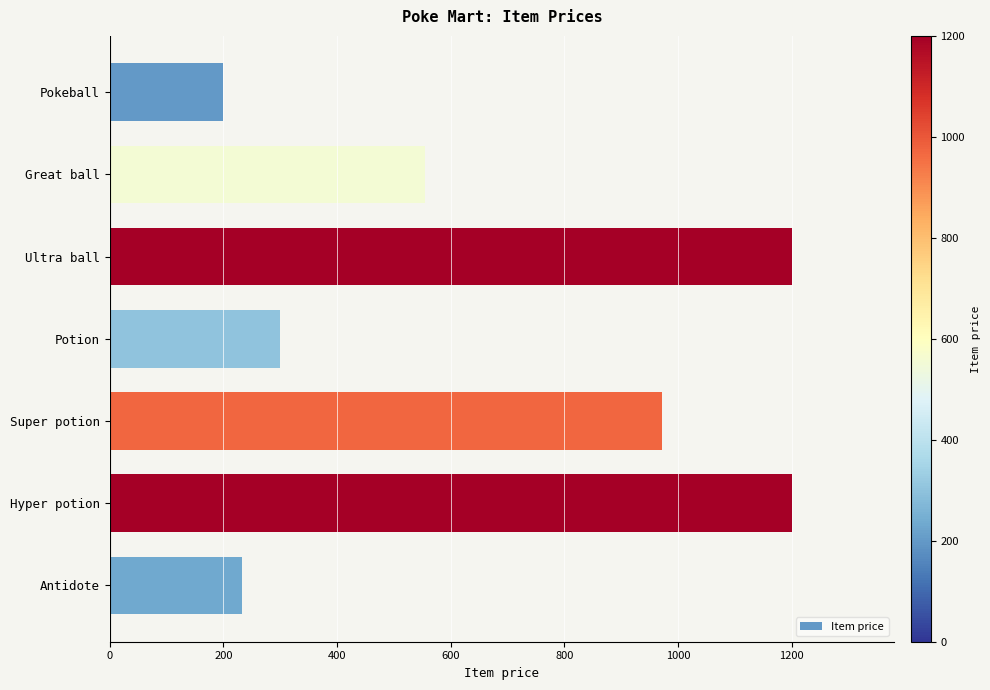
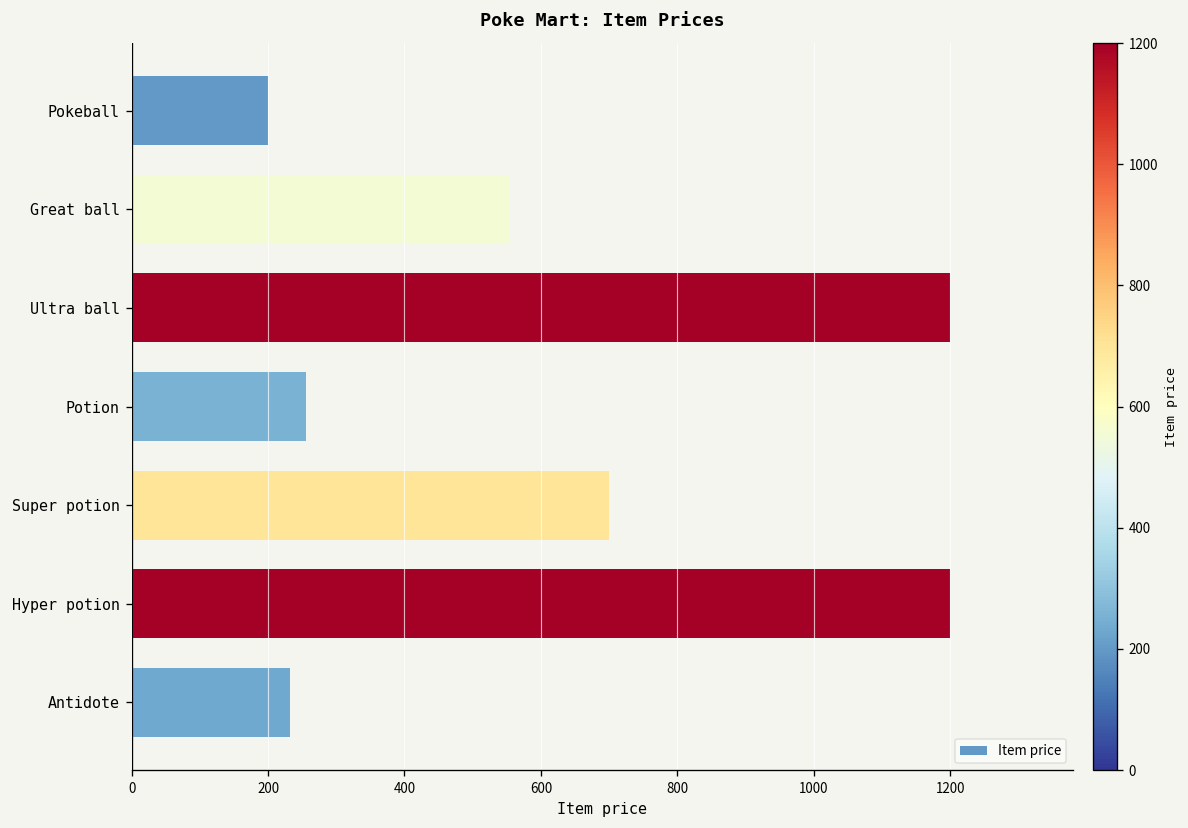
  {
    "Pokeball": 200,
    "Great ball": 550,
    "Ultra ball": 1200,
-   "Potion": 300,
-   "Super potion": 970,
+   "Potion": 260,
+   "Super potion": 700,
    "Hyper potion": 1200,
    "Antidote": 230
  }
